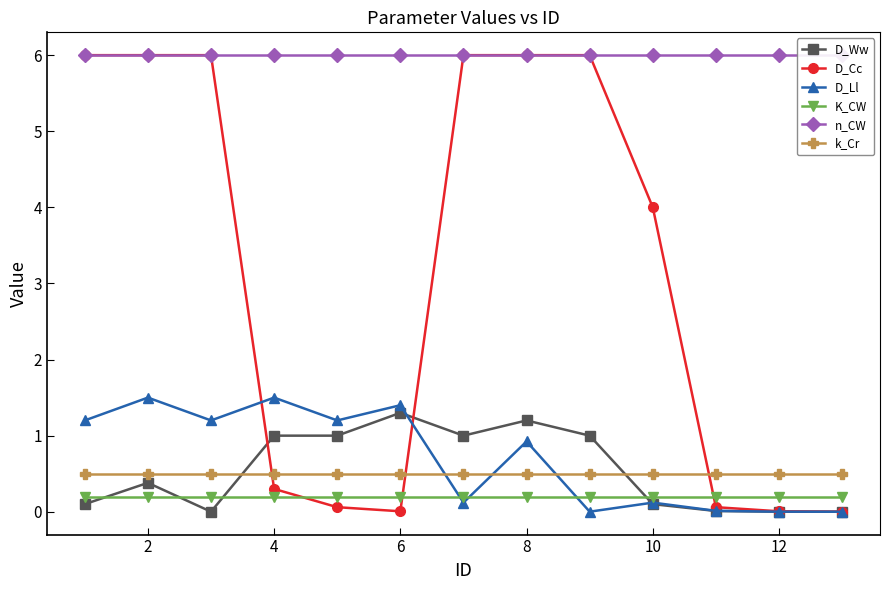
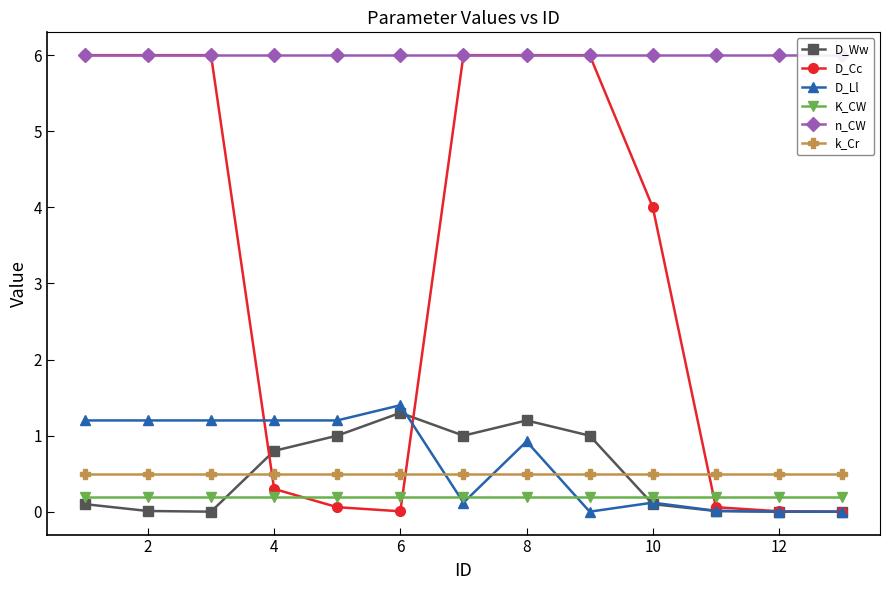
  {
    "D_Ww": {
-     "2": 0.4,
-     "4": 1.0,
+     "2": 0.0,
+     "4": 0.8,
      "6": 1.3,
      "8": 1.2
    },
    "D_Cc": {
      "4": 0.3,
      "6": 0.0,
      "10": 4.0
    },
    "D_Ll": {
-     "2": 1.5,
-     "4": 1.5,
+     "2": 1.2,
+     "4": 1.2,
      "6": 1.4,
      "8": 0.9
    },
    "K_CW": {
      "2": 0.2,
      "4": 0.2,
      "6": 0.2,
      "8": 0.2,
      "10": 0.2,
      "12": 0.2
    },
    "n_CW": {
      "4": 6.0,
      "6": 6.0,
      "10": 6.0,
      "12": 6.0
    },
    "k_Cr": {
      "2": 0.5,
      "4": 0.5,
      "6": 0.5,
      "8": 0.5,
      "10": 0.5,
      "12": 0.5
    }
  }
